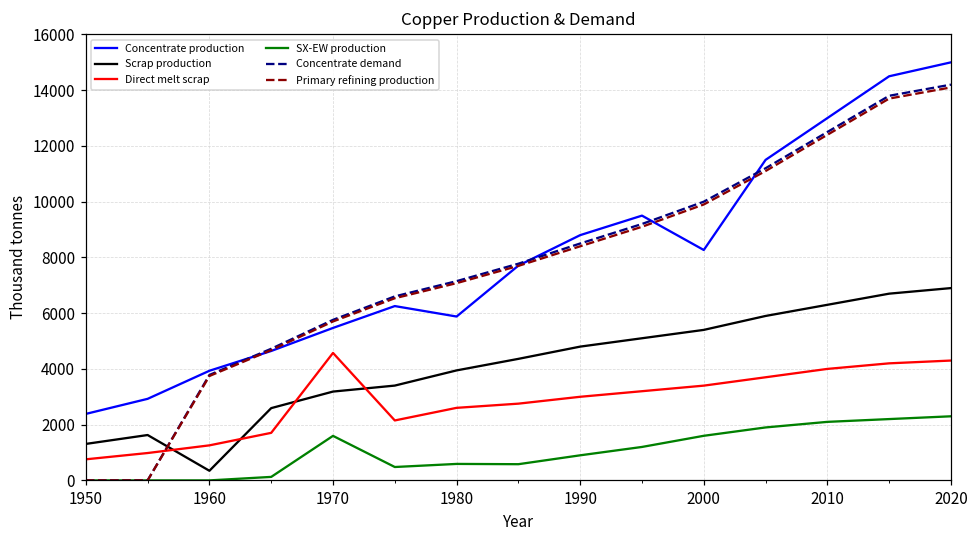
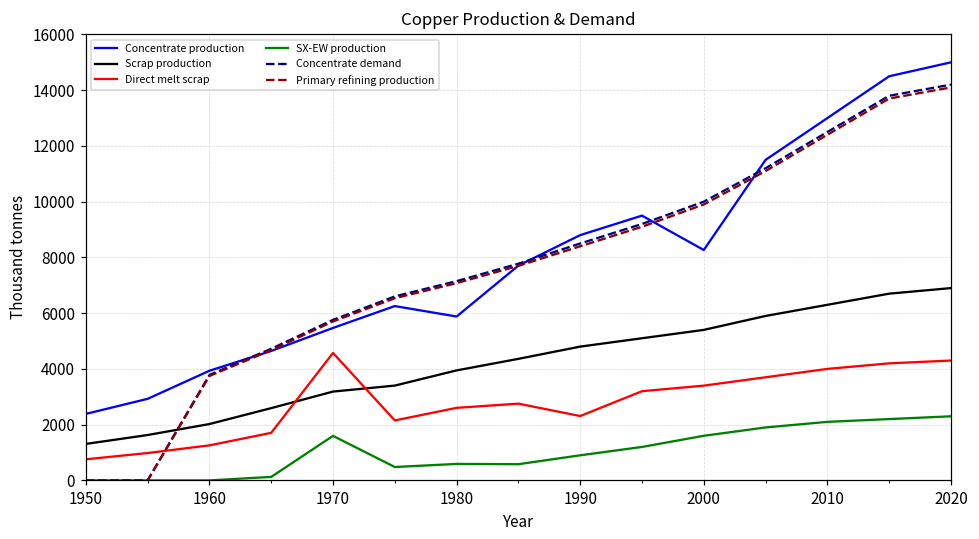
  {
    "Concentrate production": {
      "1950": 2400,
      "1960": 3900,
      "1970": 5500,
      "1980": 5900,
      "1990": 8800,
      "2000": 8300,
      "2010": 13000,
      "2020": 15000
    },
    "Scrap production": {
      "1950": 1300,
-     "1960": 300,
+     "1960": 2000,
      "1970": 3200,
      "1980": 3900,
      "1990": 4800,
      "2000": 5400,
      "2010": 6300,
      "2020": 6900
    },
    "Direct melt scrap": {
      "1950": 800,
      "1960": 1300,
      "1970": 4600,
      "1980": 2600,
-     "1990": 3000,
+     "1990": 2300,
      "2000": 3400,
      "2010": 4000,
      "2020": 4300
    },
    "SX-EW production": {
      "1960": 0,
      "1970": 1600,
      "1980": 600,
      "1990": 900,
      "2000": 1600,
      "2010": 2100,
      "2020": 2300
    },
    "Concentrate demand": {
      "2020": 14200
    },
    "Primary refining production": {
      "2020": 14100
    }
  }
